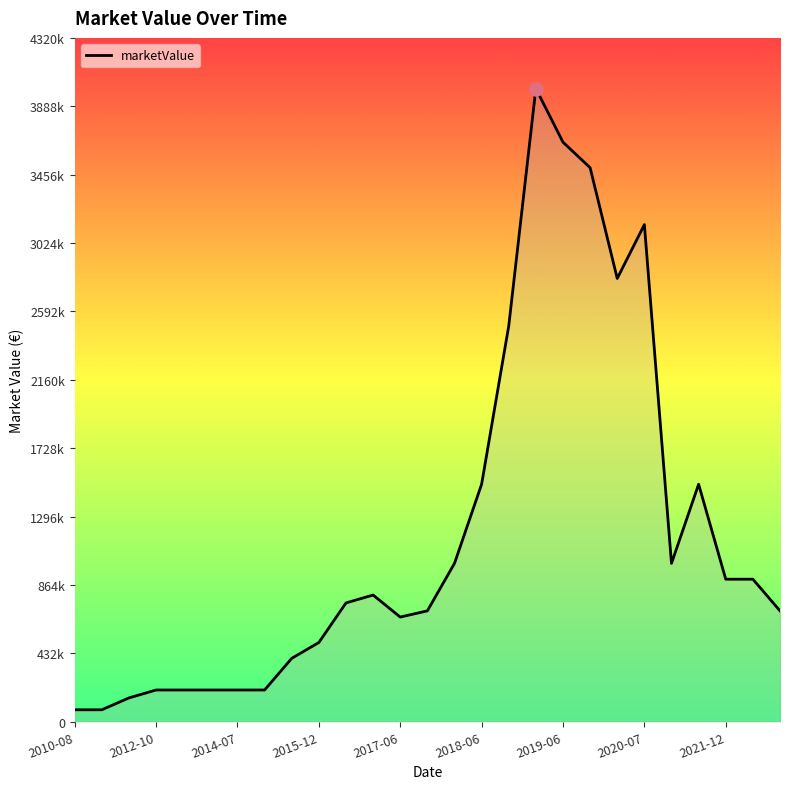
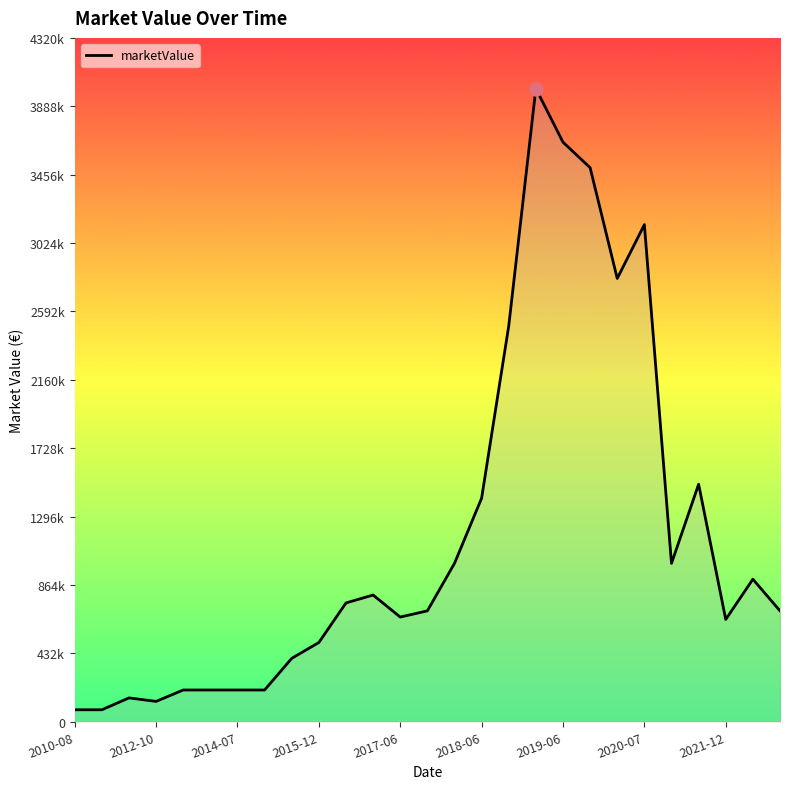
  {
    "marketValue": {
      "2010-08": 80000,
-     "2012-10": 200000,
+     "2012-10": 130000,
      "2014-07": 200000,
      "2015-12": 500000,
      "2017-06": 660000,
-     "2018-06": 1500000,
+     "2018-06": 1410000,
      "2019-06": 3660000,
      "2020-07": 3140000,
-     "2021-12": 900000
+     "2021-12": 650000
    }
  }
